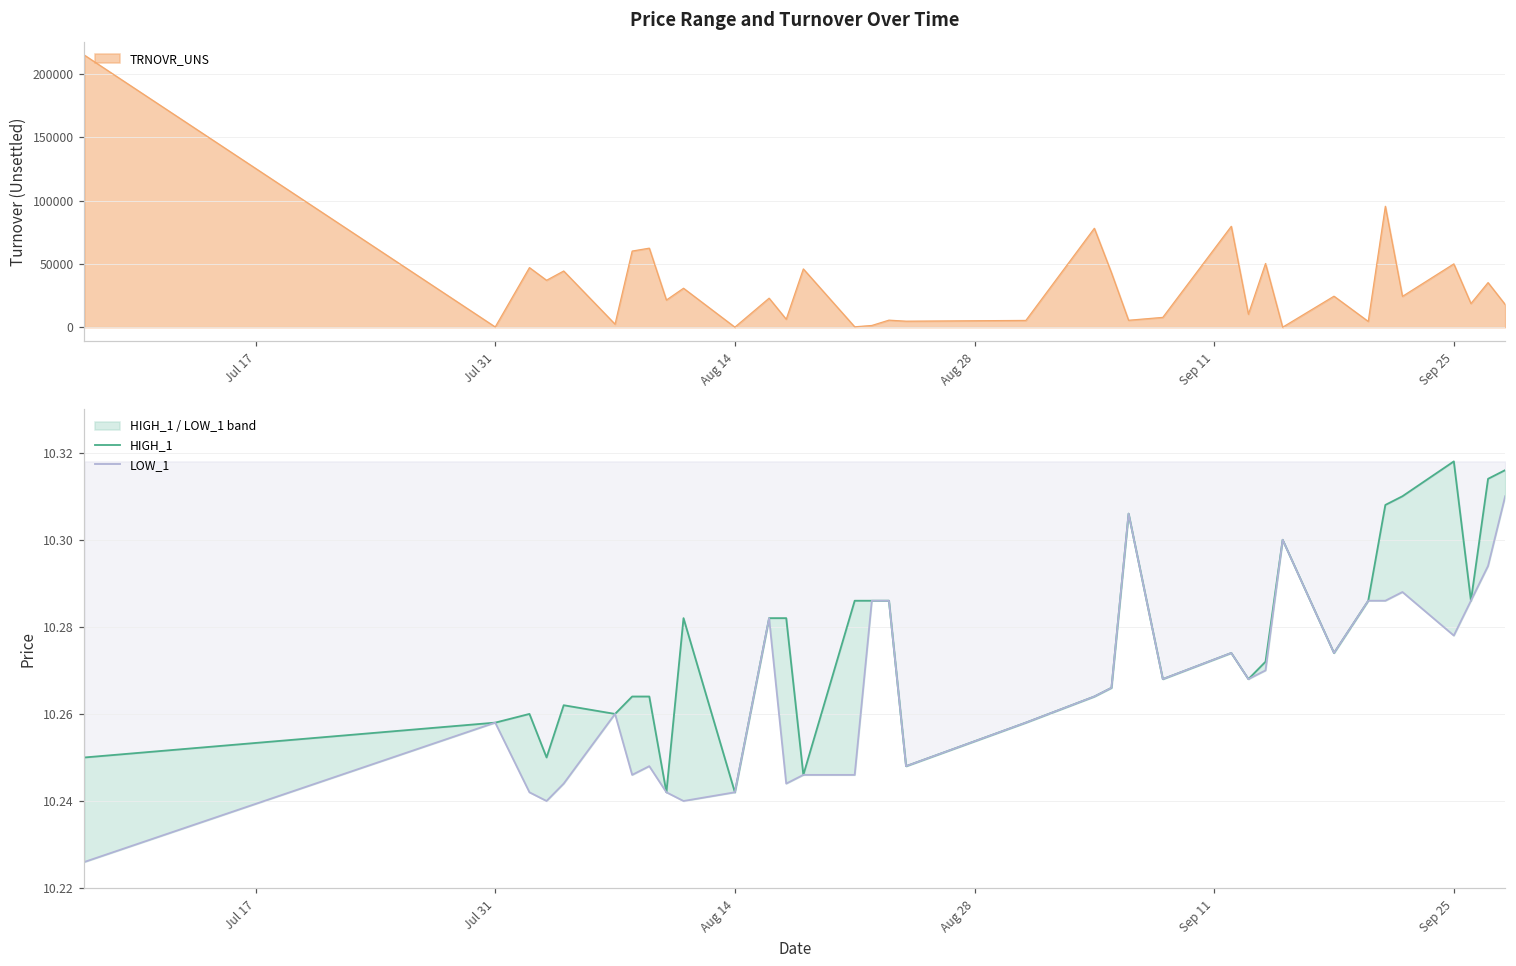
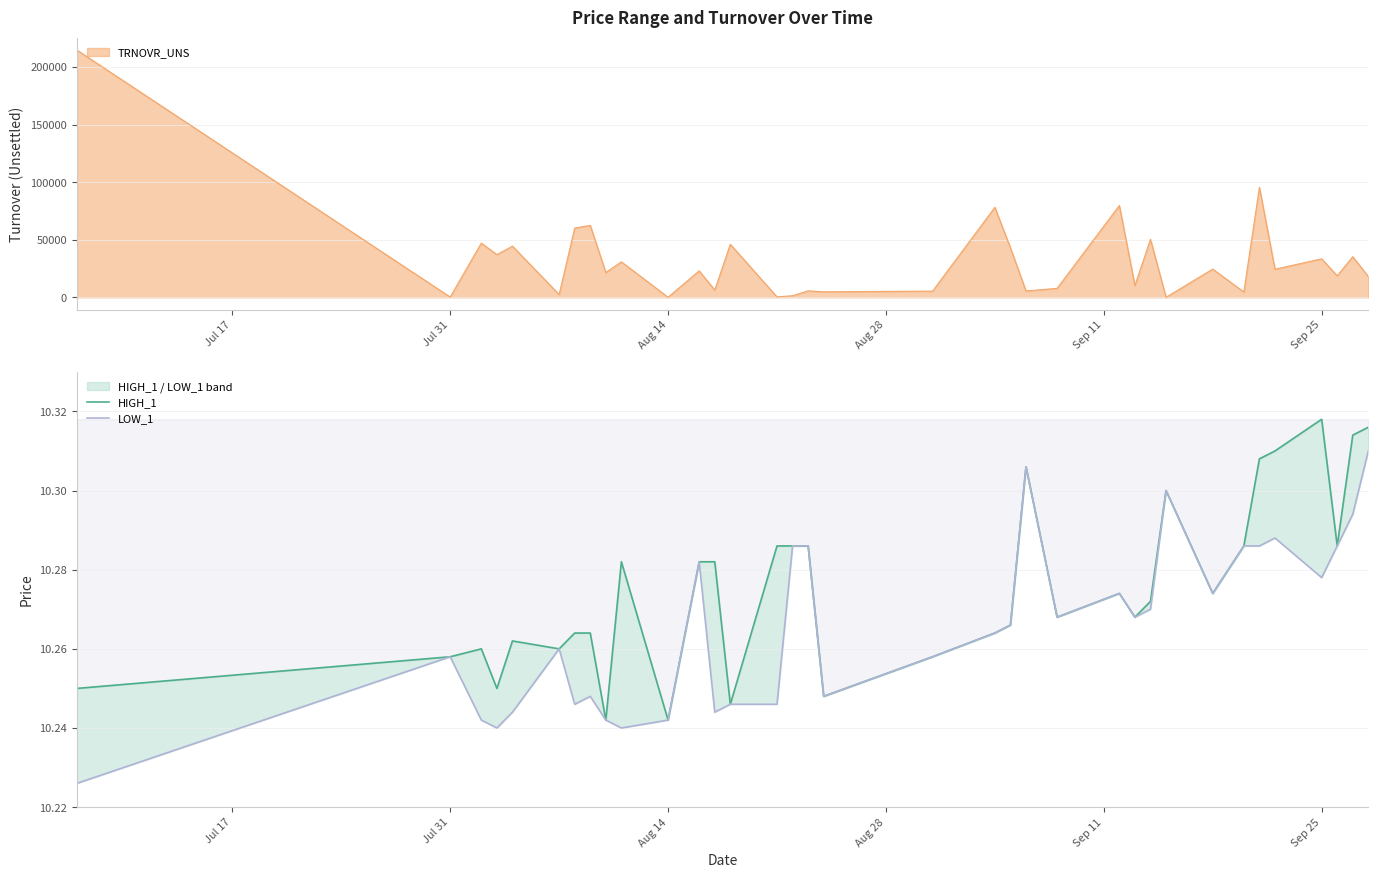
  {
    "Price Range and Turnover Over Time": {
      "Jul 31": 0,
      "Aug 14": 0,
-     "Sep 25": 50000
+     "Sep 25": 33000
    }
  }
